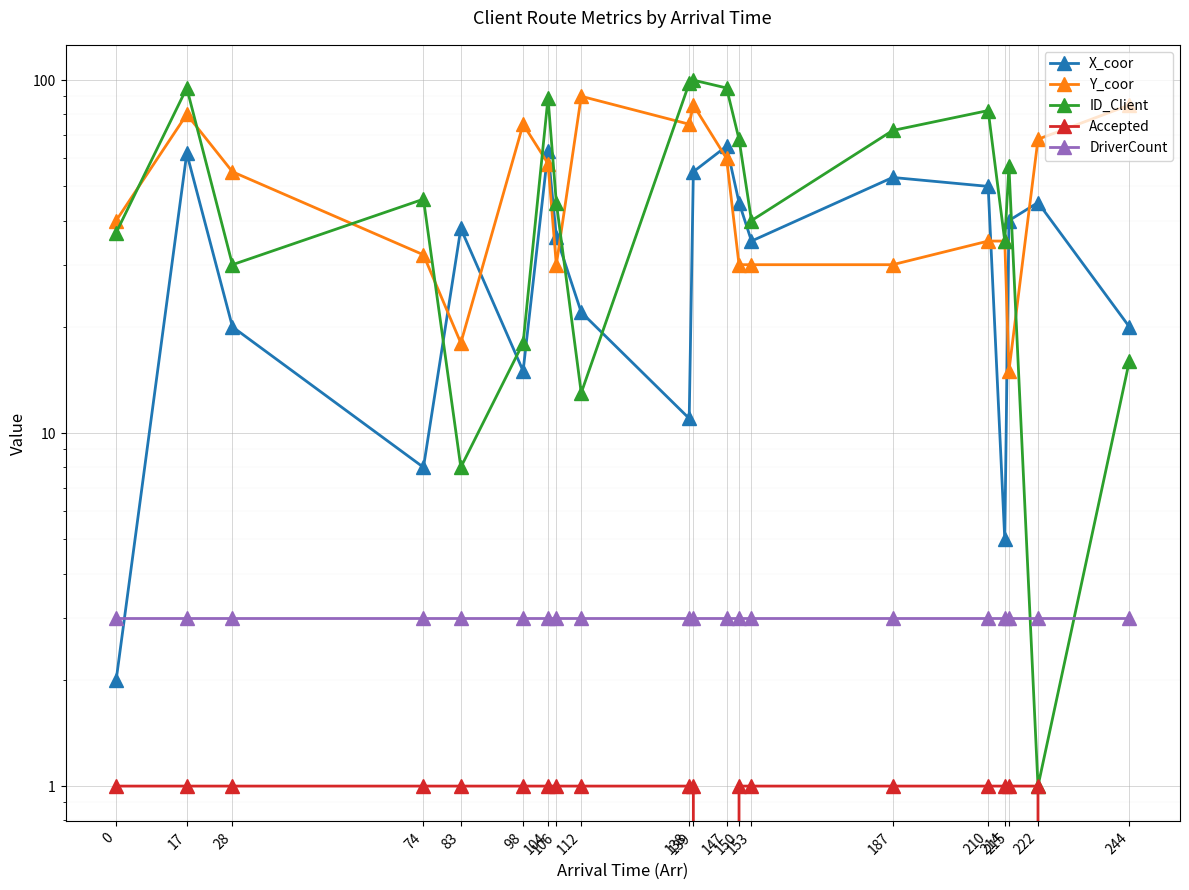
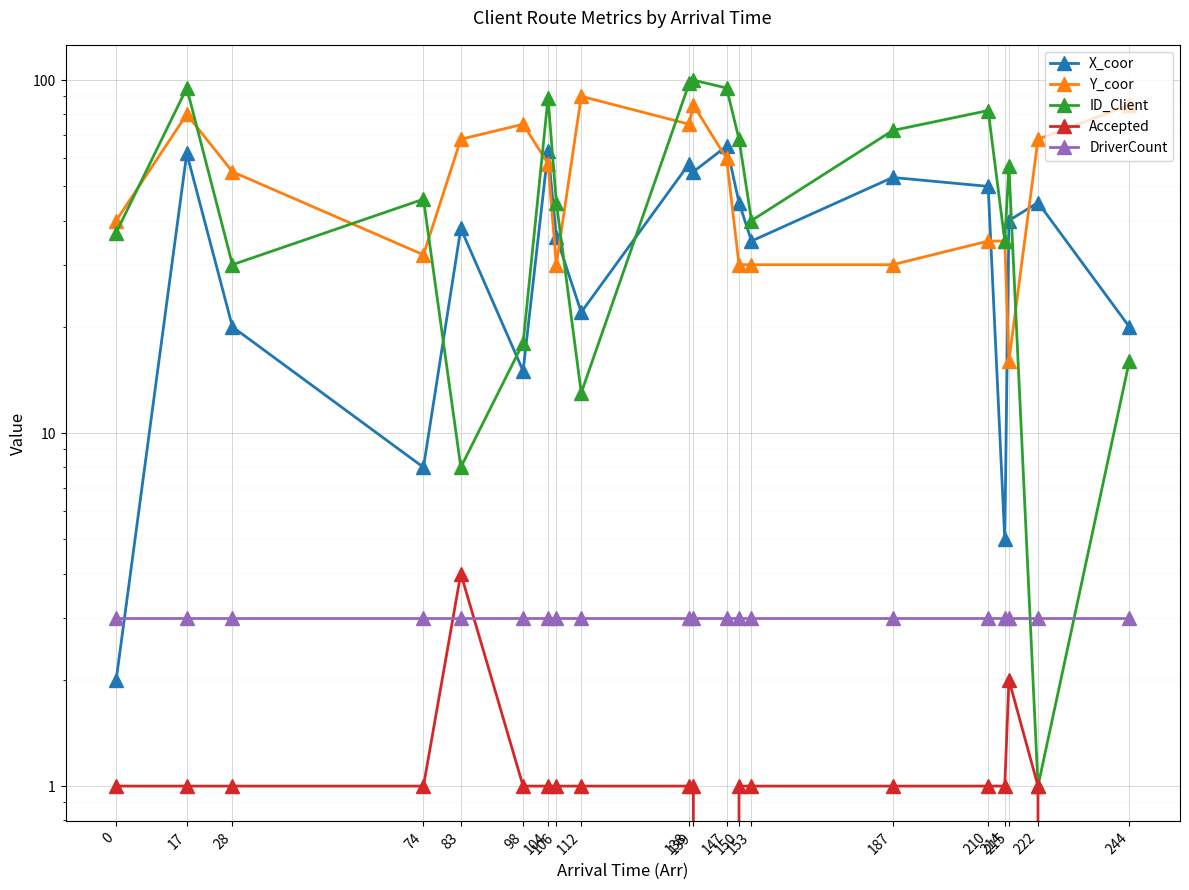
  {
    "X_coor": {
      "0": 2,
      "17": 62,
      "28": 20,
      "74": 8,
      "83": 38,
      "98": 15,
      "104": 63,
      "106": 36,
      "112": 22,
-     "138": 11,
+     "138": 58,
      "139": 55,
      "147": 65,
      "150": 45,
      "153": 35,
      "187": 53,
      "210": 50,
      "214": 5,
      "215": 40,
      "222": 45,
      "244": 20
    },
    "Y_coor": {
      "0": 40,
      "17": 80,
      "28": 55,
      "74": 32,
-     "83": 18,
+     "83": 68,
      "98": 75,
      "104": 58,
      "106": 30,
      "112": 90,
      "138": 75,
      "139": 85,
      "147": 60,
      "150": 30,
      "153": 30,
      "187": 30,
      "210": 35,
-     "215": 15,
+     "215": 16,
      "222": 68
    },
    "ID_Client": {
      "0": 37,
      "17": 95,
      "28": 30,
      "74": 46,
      "83": 8,
      "98": 18,
      "104": 89,
      "106": 45,
      "112": 13,
      "138": 98,
      "139": 100,
      "147": 95,
      "150": 68,
      "153": 40,
      "187": 72,
      "210": 82,
      "215": 57,
      "244": 16
    },
    "Accepted": {
      "0": 1,
      "17": 1,
      "28": 1,
      "74": 1,
-     "83": 1,
+     "83": 4,
      "98": 1,
      "104": 1,
      "106": 1,
      "112": 1,
      "138": 1,
      "139": 1,
      "150": 1,
      "153": 1,
      "187": 1,
      "210": 1,
      "214": 1,
-     "215": 1
+     "215": 2
    },
    "DriverCount": {
      "0": 3,
      "17": 3,
      "28": 3,
      "74": 3,
      "83": 3,
      "98": 3,
      "104": 3,
      "106": 3,
      "112": 3,
      "138": 3,
      "139": 3,
      "147": 3,
      "150": 3,
      "153": 3,
      "187": 3,
      "210": 3,
      "214": 3,
      "215": 3,
      "222": 3,
      "244": 3
    }
  }
